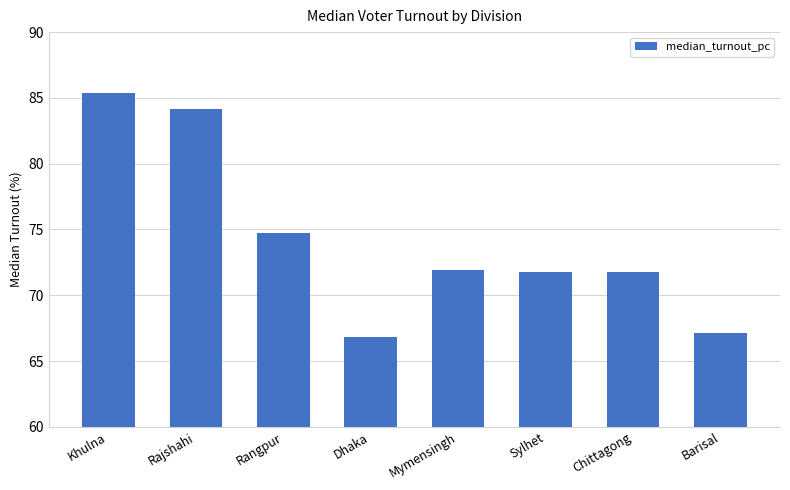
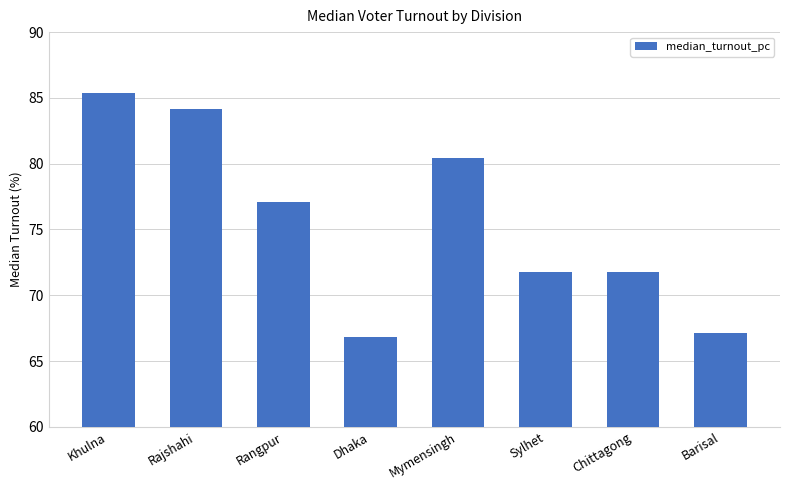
  {
    "Khulna": 85.4,
    "Rajshahi": 84.2,
-   "Rangpur": 74.7,
+   "Rangpur": 77.1,
    "Dhaka": 66.8,
-   "Mymensingh": 72.0,
+   "Mymensingh": 80.4,
    "Sylhet": 71.8,
    "Chittagong": 71.8,
    "Barisal": 67.1
  }
